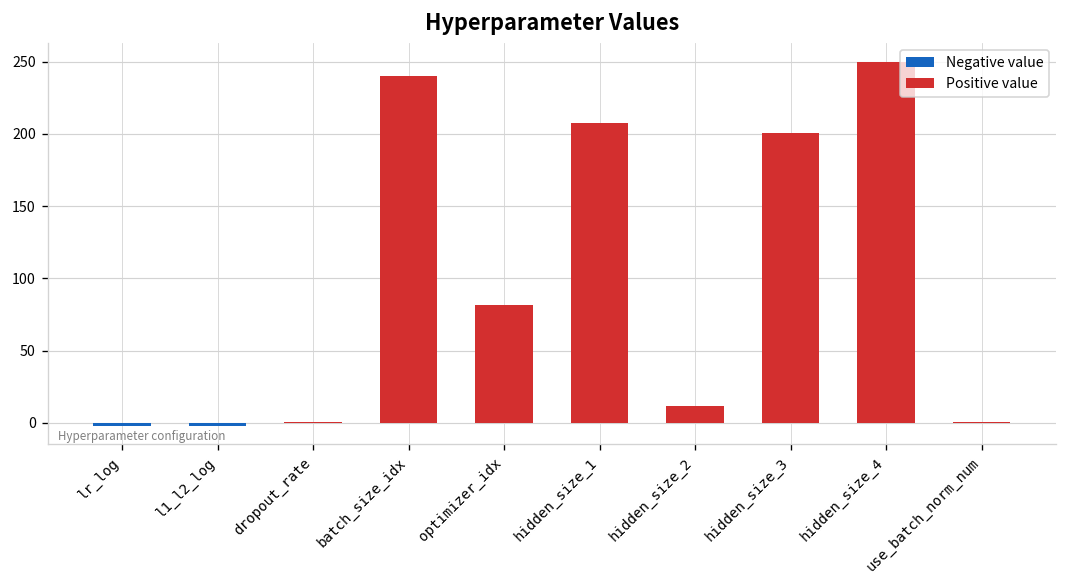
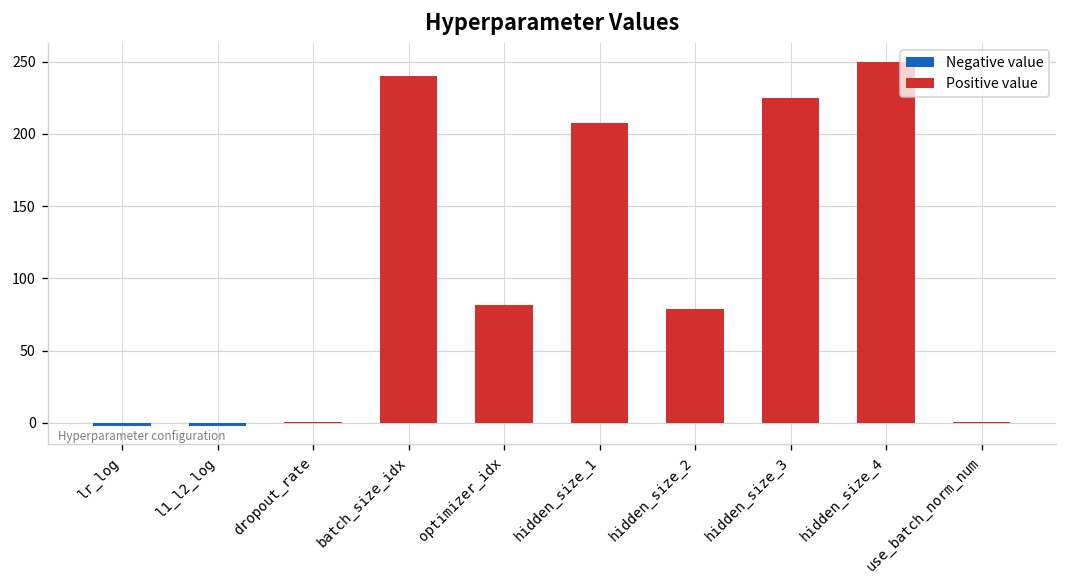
  {
    "lr_log": -2,
    "l1_l2_log": -2,
    "batch_size_idx": 240,
    "optimizer_idx": 82,
    "hidden_size_1": 207,
-   "hidden_size_2": 12,
-   "hidden_size_3": 200,
+   "hidden_size_2": 79,
+   "hidden_size_3": 225,
    "hidden_size_4": 250
  }
